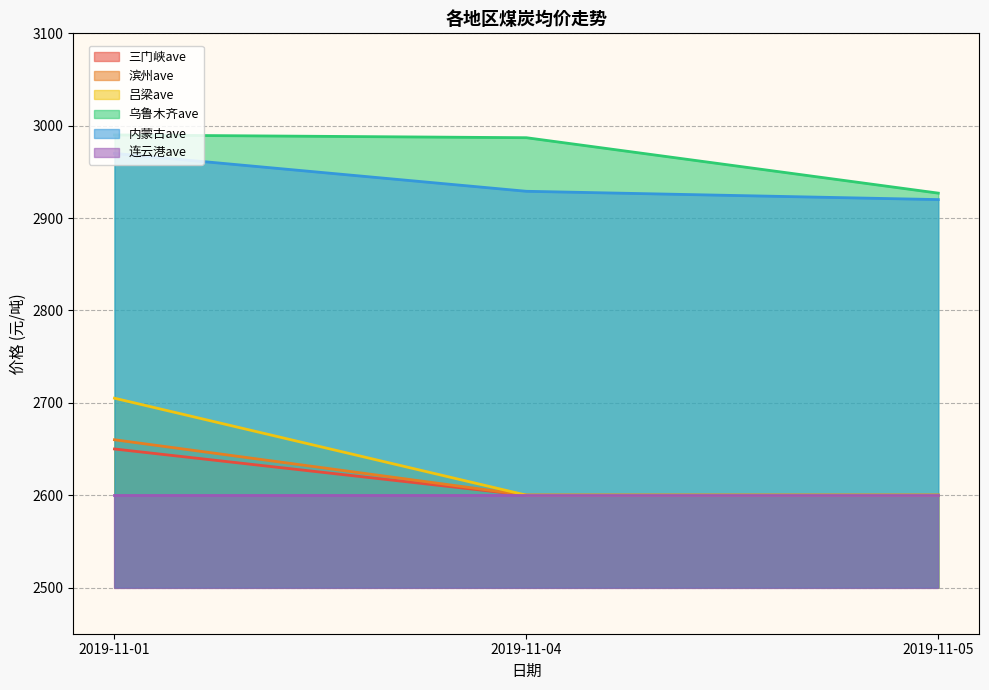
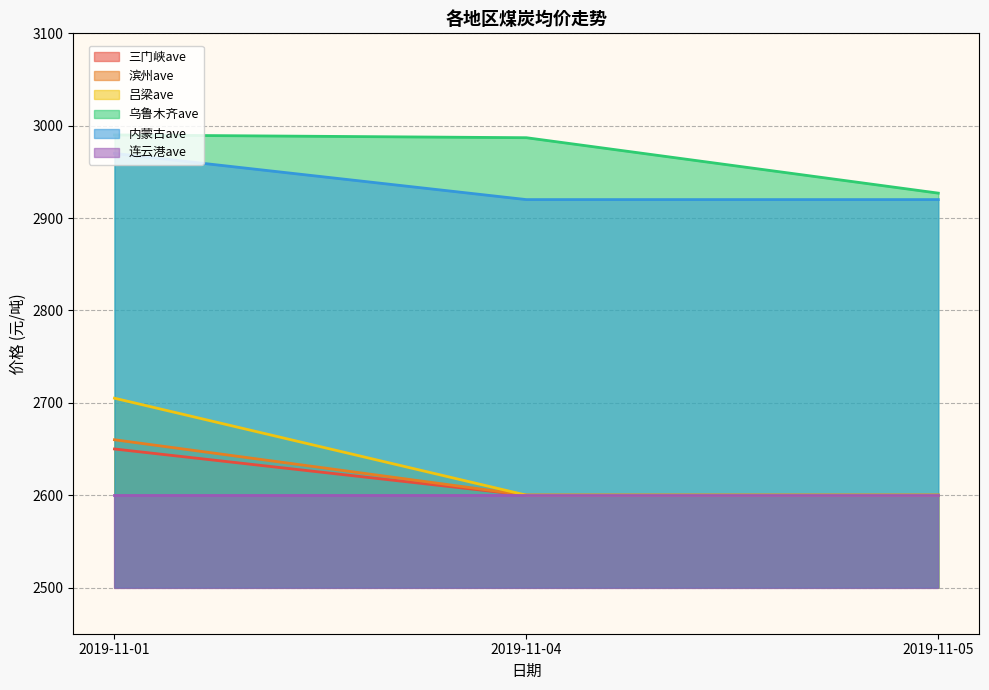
  {
    "吕梁ave": {
      "2019-11-01": 2710
    },
    "乌鲁木齐ave": {
      "2019-11-04": 2990,
      "2019-11-05": 2930
    },
    "内蒙古ave": {
-     "2019-11-04": 2930,
+     "2019-11-04": 2920,
      "2019-11-05": 2920
    },
    "连云港ave": {
      "2019-11-01": 2600
    }
  }
